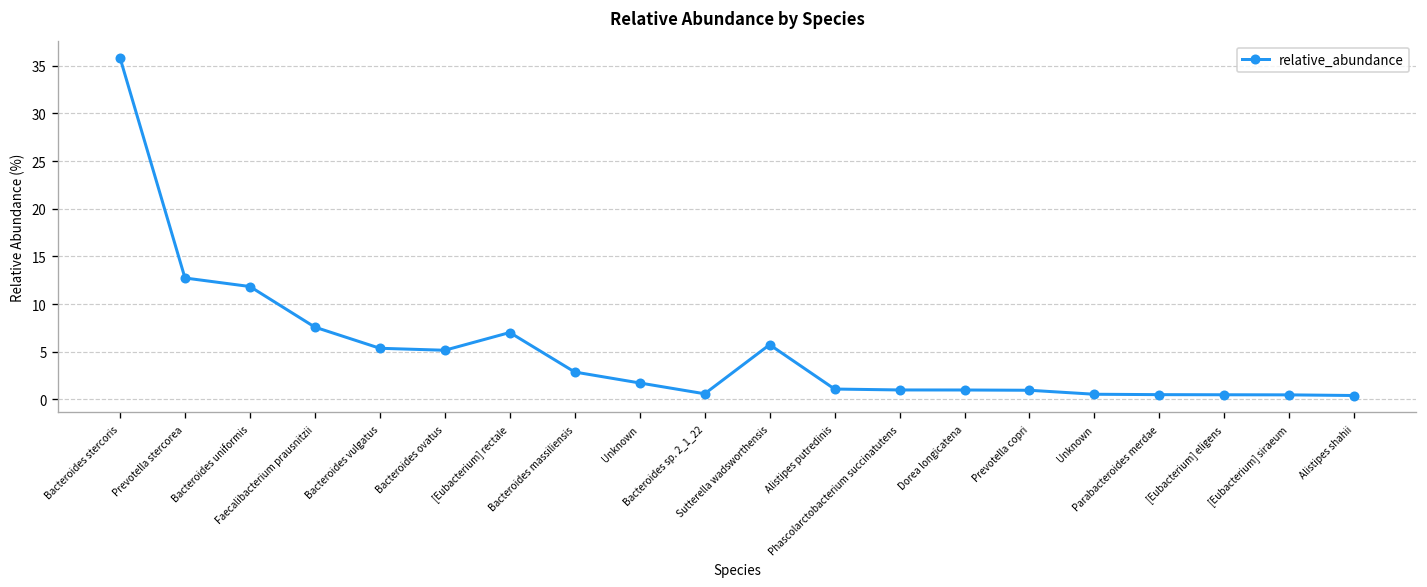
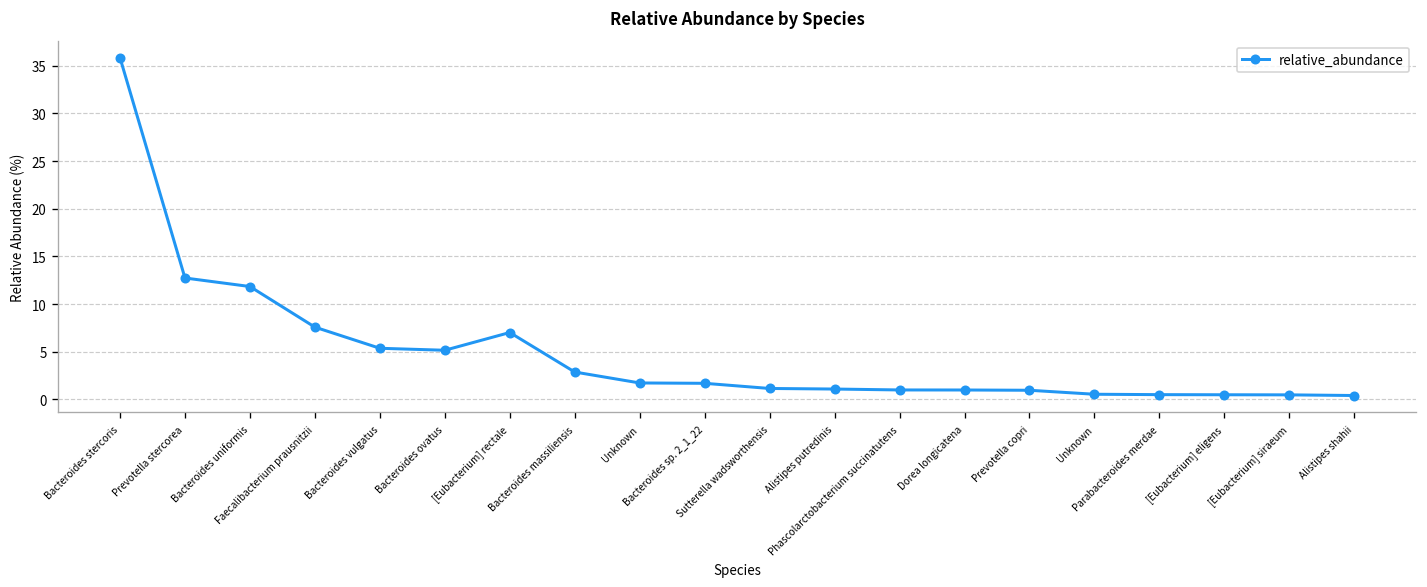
  {
    "Bacteroides stercoris": 36,
    "Prevotella stercorea": 13,
    "Bacteroides uniformis": 12,
    "Faecalibacterium prausnitzii": 8,
    "Bacteroides vulgatus": 5,
    "Bacteroides ovatus": 5,
    "[Eubacterium] rectale": 7,
    "Bacteroides massiliensis": 3,
-   "Bacteroides sp. 2_1_22": 1,
-   "Sutterella wadsworthensis": 6,
+   "Bacteroides sp. 2_1_22": 2,
+   "Sutterella wadsworthensis": 1,
    "Alistipes putredinis": 1,
    "Phascolarctobacterium succinatutens": 1,
    "Dorea longicatena": 1,
    "Prevotella copri": 1,
    "Parabacteroides merdae": 1,
    "[Eubacterium] eligens": 0,
    "[Eubacterium] siraeum": 0,
    "Alistipes shahii": 0
  }
